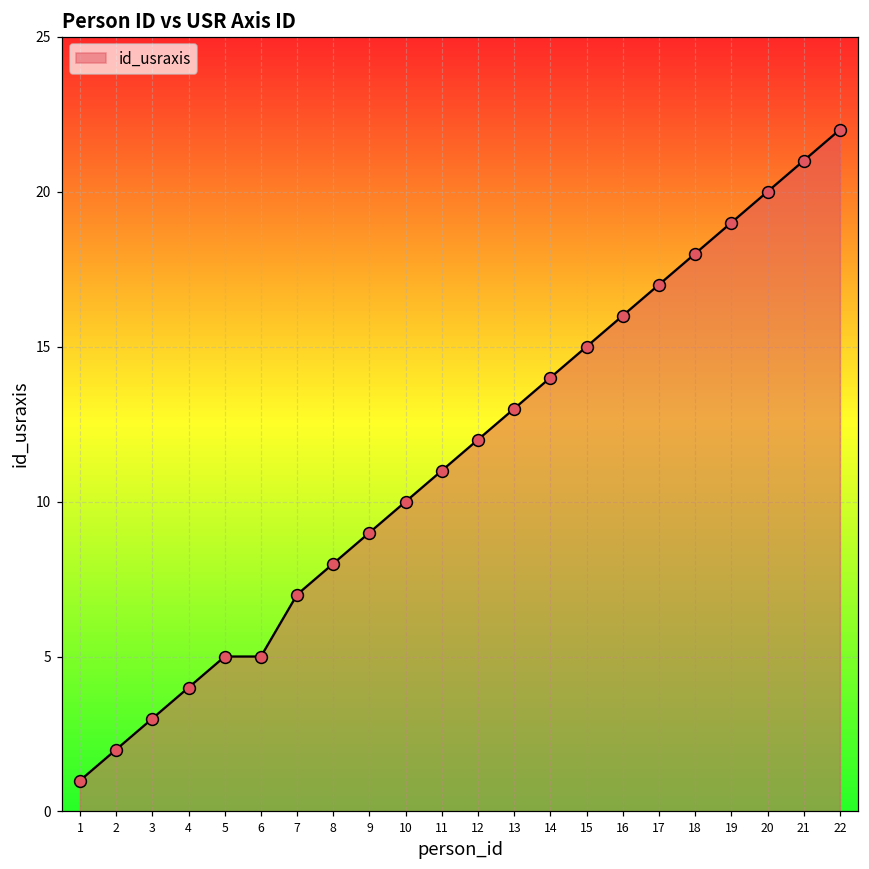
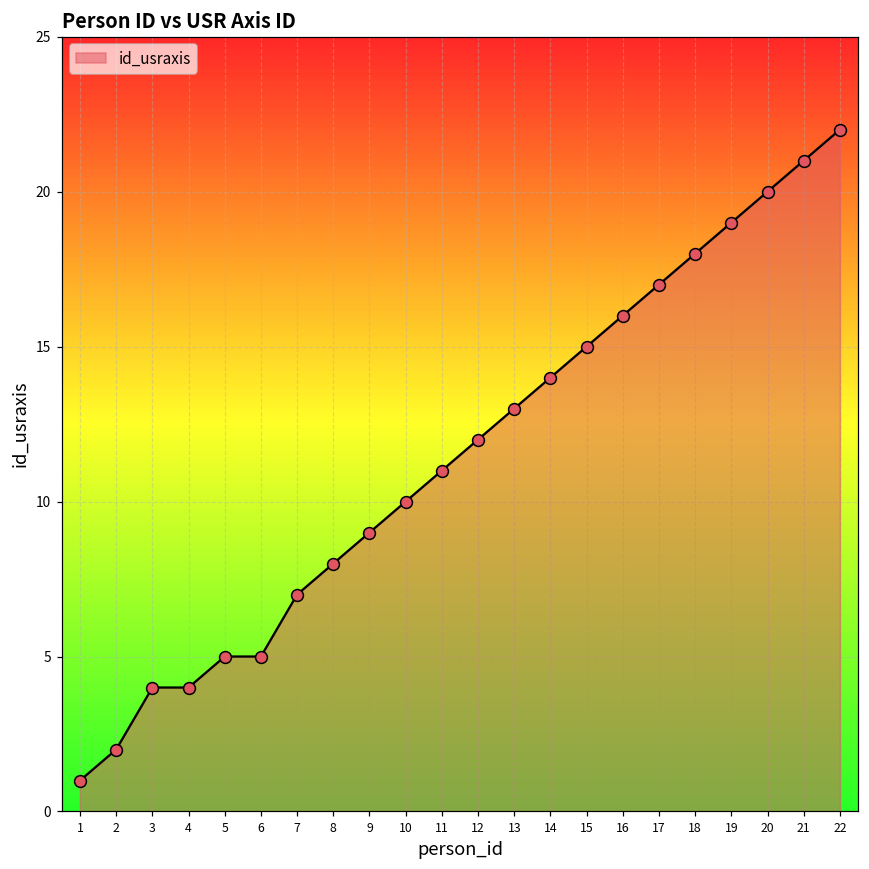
  {
    "1": 1,
    "2": 2,
-   "3": 3,
+   "3": 4,
    "4": 4,
    "5": 5,
    "6": 5,
    "7": 7,
    "8": 8,
    "9": 9,
    "10": 10,
    "11": 11,
    "12": 12,
    "13": 13,
    "14": 14,
    "15": 15,
    "16": 16,
    "17": 17,
    "18": 18,
    "19": 19,
    "20": 20,
    "21": 21,
    "22": 22
  }
